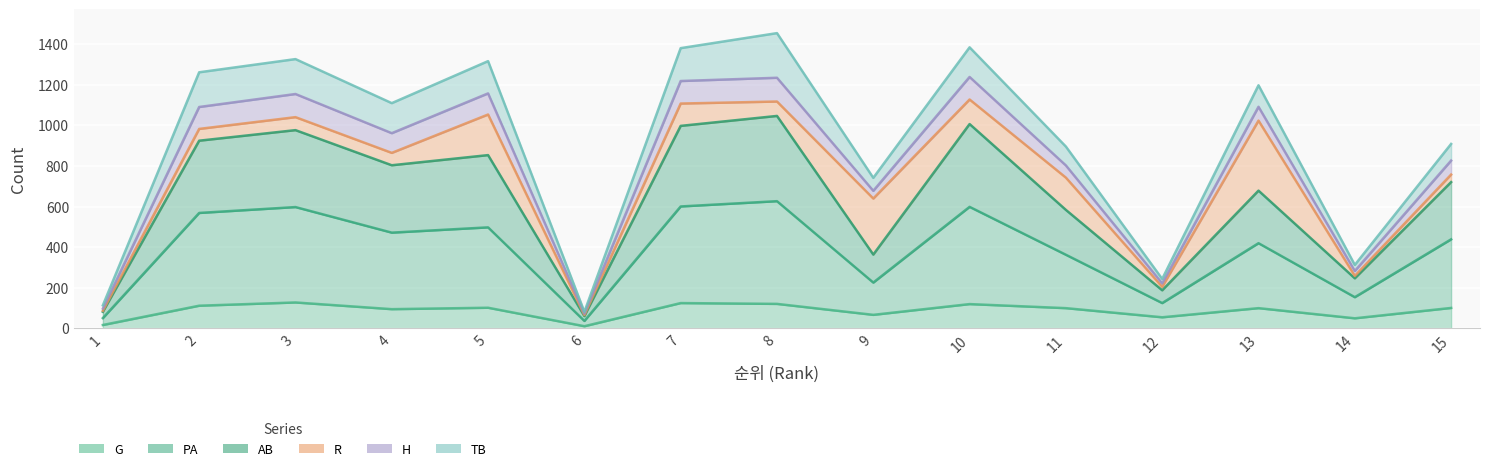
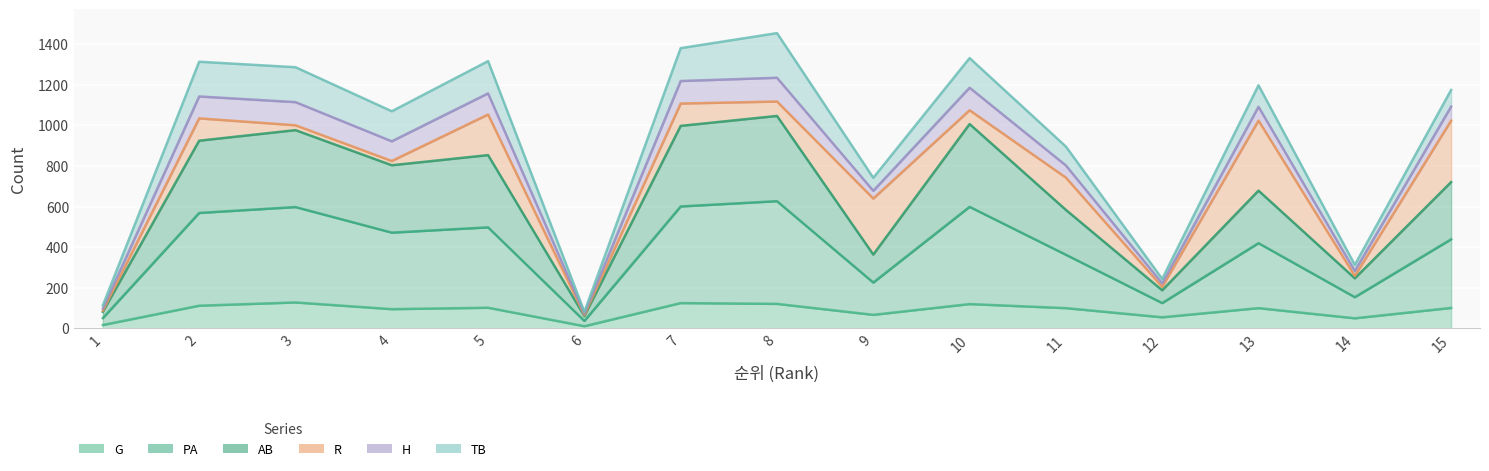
  {
    "R": {
-     "2": 60,
-     "3": 60,
-     "4": 60,
+     "2": 110,
+     "3": 20,
+     "4": 20,
      "5": 200,
      "7": 110,
      "8": 70,
      "9": 280,
-     "10": 120,
+     "10": 70,
      "11": 160,
      "12": 20,
      "13": 350,
-     "15": 40
+     "15": 300
    }
  }
